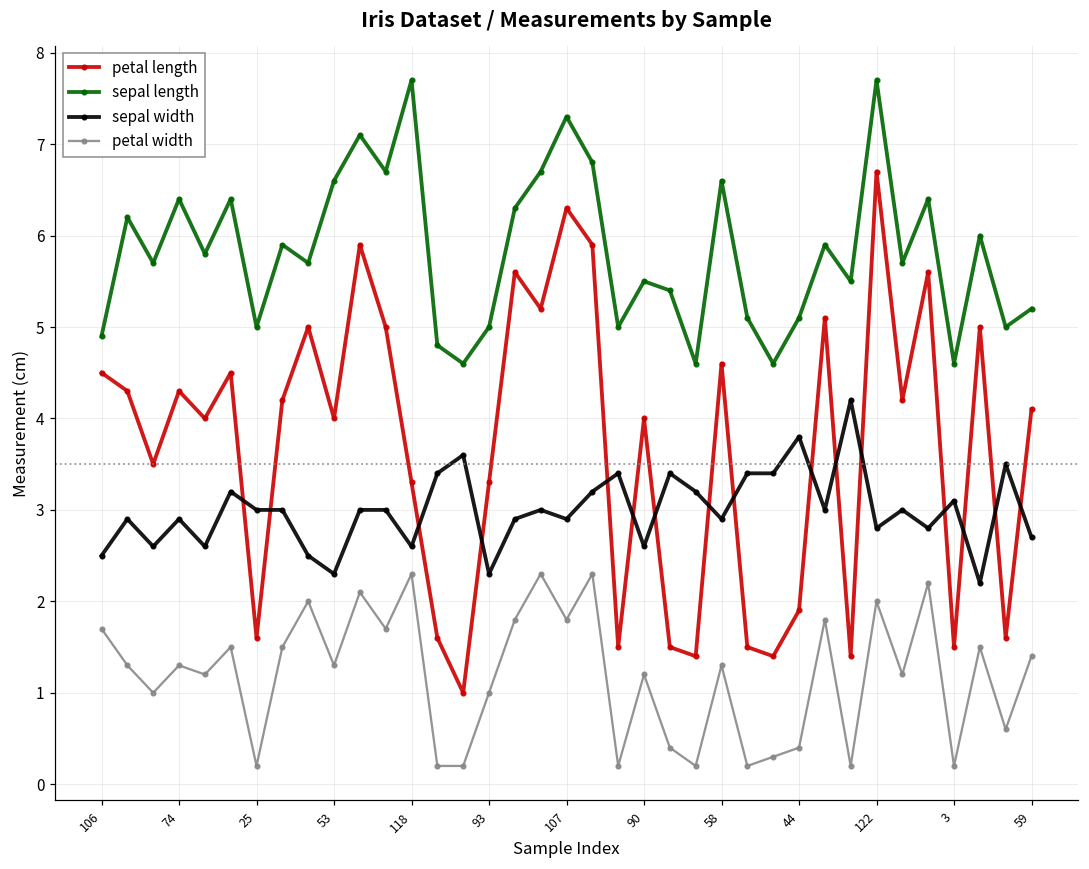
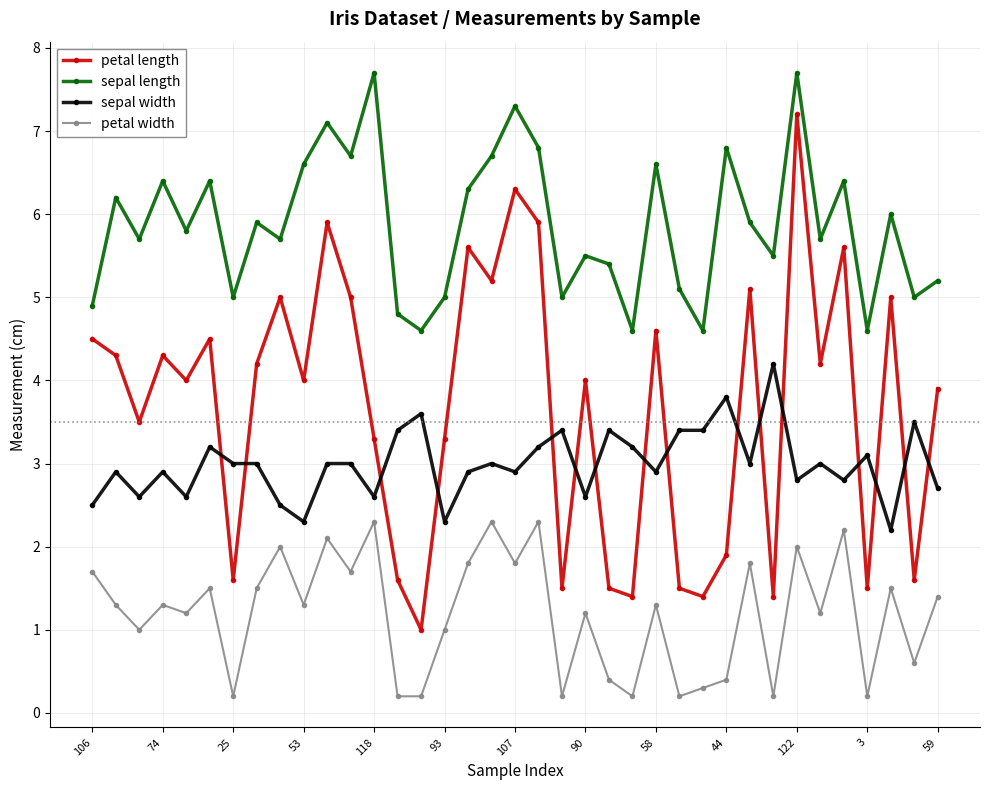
  {
    "petal length": {
      "106": 4.5,
      "74": 4.3,
      "25": 1.6,
      "53": 4.0,
      "118": 3.3,
      "93": 3.3,
      "107": 6.3,
      "90": 4.0,
      "58": 4.6,
      "44": 1.9,
-     "122": 6.7,
+     "122": 7.2,
      "3": 1.5,
-     "59": 4.1
+     "59": 3.9
    },
    "sepal length": {
      "106": 4.9,
      "74": 6.4,
      "25": 5.0,
      "53": 6.6,
      "118": 7.7,
      "93": 5.0,
      "107": 7.3,
      "90": 5.5,
      "58": 6.6,
-     "44": 5.1,
+     "44": 6.8,
      "122": 7.7,
      "3": 4.6,
      "59": 5.2
    },
    "sepal width": {
      "106": 2.5,
      "74": 2.9,
      "25": 3.0,
      "53": 2.3,
      "118": 2.6,
      "93": 2.3,
      "107": 2.9,
      "90": 2.6,
      "58": 2.9,
      "44": 3.8,
      "122": 2.8,
      "3": 3.1,
      "59": 2.7
    },
    "petal width": {
      "106": 1.7,
      "74": 1.3,
      "25": 0.2,
      "53": 1.3,
      "118": 2.3,
      "93": 1.0,
      "107": 1.8,
      "90": 1.2,
      "58": 1.3,
      "44": 0.4,
      "122": 2.0,
      "3": 0.2,
      "59": 1.4
    }
  }
